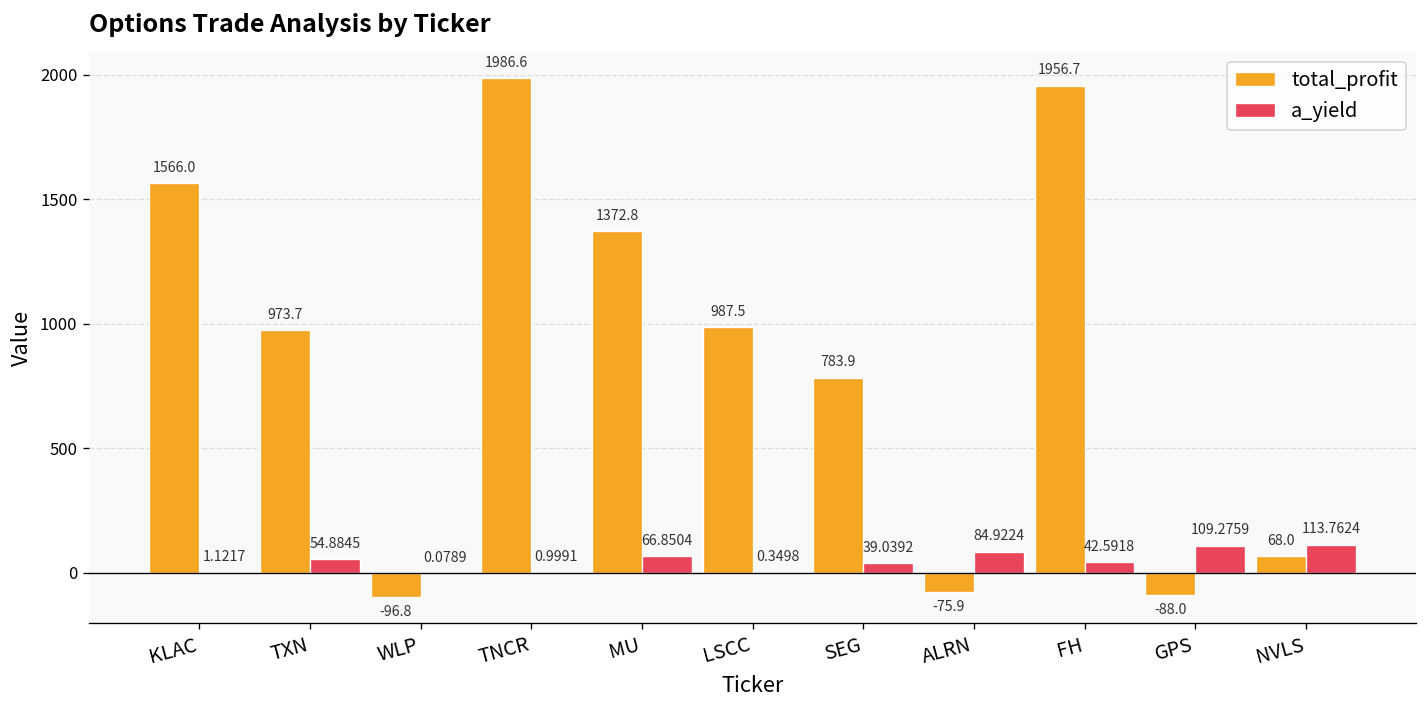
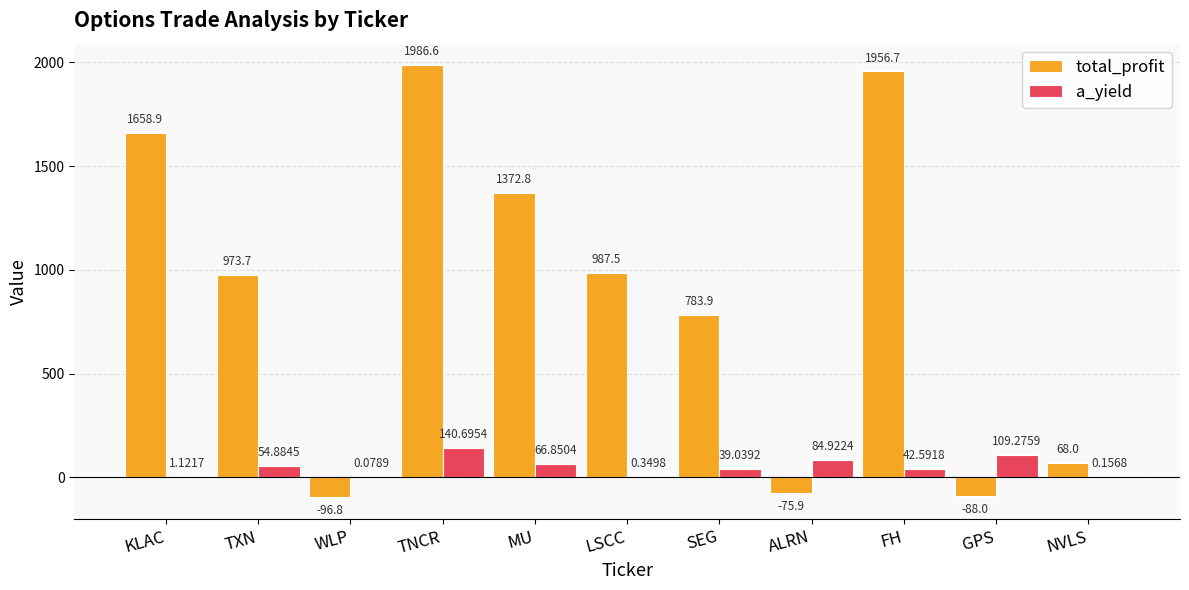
  {
    "total_profit": {
-     "KLAC": 1566.0,
+     "KLAC": 1658.9,
      "TXN": 973.7,
      "WLP": -96.8,
      "TNCR": 1986.6,
      "MU": 1372.8,
      "LSCC": 987.5,
      "SEG": 783.9,
      "ALRN": -75.9,
      "FH": 1956.7,
      "GPS": -88.0,
      "NVLS": 68.0
    },
    "a_yield": {
      "KLAC": 1.1217,
      "TXN": 54.8845,
      "WLP": 0.0789,
-     "TNCR": 0.9991,
+     "TNCR": 140.6954,
      "MU": 66.8504,
      "LSCC": 0.3498,
      "SEG": 39.0392,
      "ALRN": 84.9224,
      "FH": 42.5918,
      "GPS": 109.2759,
-     "NVLS": 113.7624
+     "NVLS": 0.1568
    }
  }
